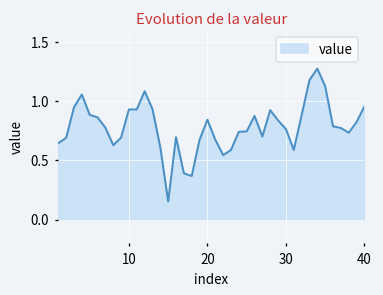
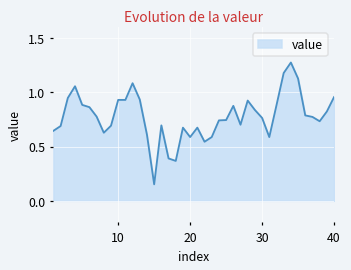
  {
    "10": 0.9,
-   "20": 0.8,
+   "20": 0.6,
    "30": 0.8,
    "40": 1.0
  }
